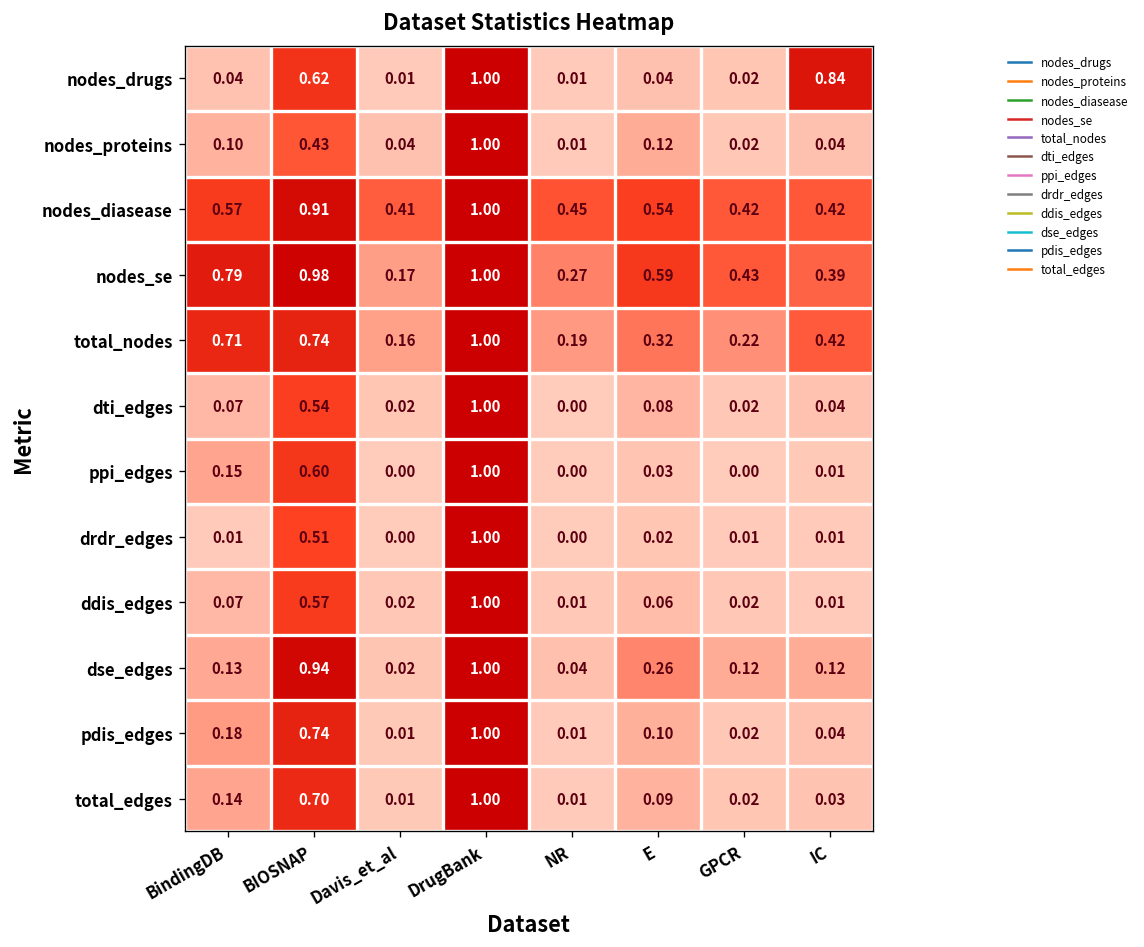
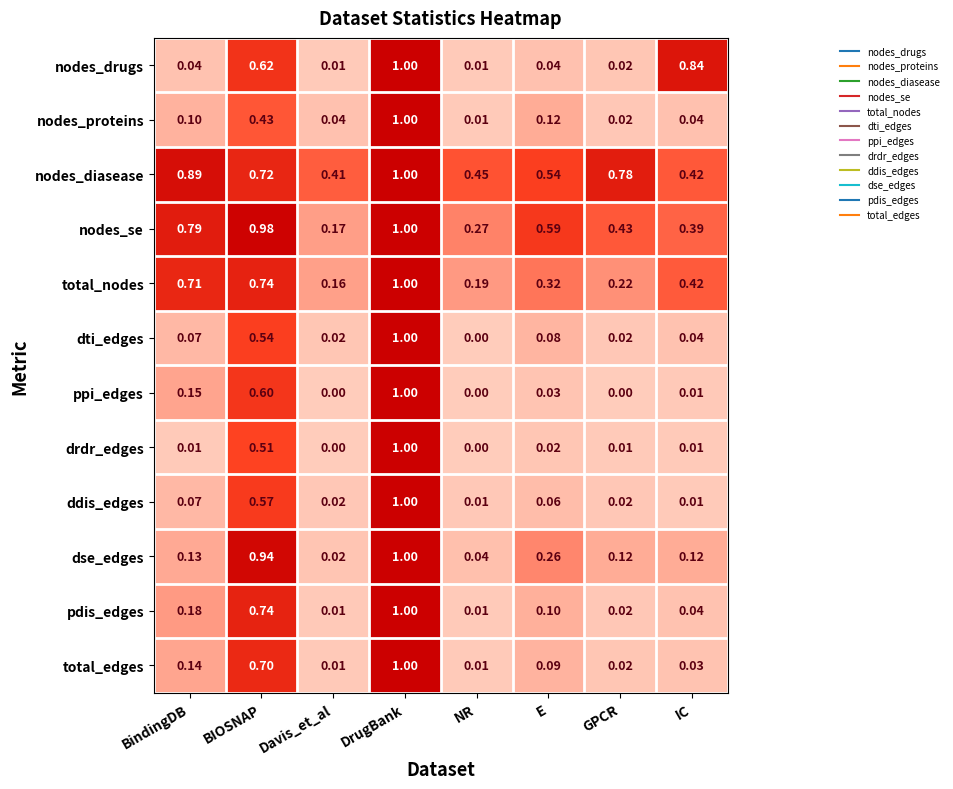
  {
    "nodes_drugs": {
      "BindingDB": 0.04,
      "BIOSNAP": 0.62,
      "Davis_et_al": 0.01,
      "DrugBank": 1.00,
      "NR": 0.01,
      "E": 0.04,
      "GPCR": 0.02,
      "IC": 0.84
    },
    "nodes_proteins": {
      "BindingDB": 0.10,
      "BIOSNAP": 0.43,
      "Davis_et_al": 0.04,
      "DrugBank": 1.00,
      "NR": 0.01,
      "E": 0.12,
      "GPCR": 0.02,
      "IC": 0.04
    },
    "nodes_diasease": {
-     "BindingDB": 0.57,
-     "BIOSNAP": 0.91,
+     "BindingDB": 0.89,
+     "BIOSNAP": 0.72,
      "Davis_et_al": 0.41,
      "DrugBank": 1.00,
      "NR": 0.45,
      "E": 0.54,
-     "GPCR": 0.42,
+     "GPCR": 0.78,
      "IC": 0.42
    },
    "nodes_se": {
      "BindingDB": 0.79,
      "BIOSNAP": 0.98,
      "Davis_et_al": 0.17,
      "DrugBank": 1.00,
      "NR": 0.27,
      "E": 0.59,
      "GPCR": 0.43,
      "IC": 0.39
    },
    "total_nodes": {
      "BindingDB": 0.71,
      "BIOSNAP": 0.74,
      "Davis_et_al": 0.16,
      "DrugBank": 1.00,
      "NR": 0.19,
      "E": 0.32,
      "GPCR": 0.22,
      "IC": 0.42
    },
    "dti_edges": {
      "BindingDB": 0.07,
      "BIOSNAP": 0.54,
      "Davis_et_al": 0.02,
      "DrugBank": 1.00,
      "NR": 0.00,
      "E": 0.08,
      "GPCR": 0.02,
      "IC": 0.04
    },
    "ppi_edges": {
      "BindingDB": 0.15,
      "BIOSNAP": 0.60,
      "Davis_et_al": 0.00,
      "DrugBank": 1.00,
      "NR": 0.00,
      "E": 0.03,
      "GPCR": 0.00,
      "IC": 0.01
    },
    "drdr_edges": {
      "BindingDB": 0.01,
      "BIOSNAP": 0.51,
      "Davis_et_al": 0.00,
      "DrugBank": 1.00,
      "NR": 0.00,
      "E": 0.02,
      "GPCR": 0.01,
      "IC": 0.01
    },
    "ddis_edges": {
      "BindingDB": 0.07,
      "BIOSNAP": 0.57,
      "Davis_et_al": 0.02,
      "DrugBank": 1.00,
      "NR": 0.01,
      "E": 0.06,
      "GPCR": 0.02,
      "IC": 0.01
    },
    "dse_edges": {
      "BindingDB": 0.13,
      "BIOSNAP": 0.94,
      "Davis_et_al": 0.02,
      "DrugBank": 1.00,
      "NR": 0.04,
      "E": 0.26,
      "GPCR": 0.12,
      "IC": 0.12
    },
    "pdis_edges": {
      "BindingDB": 0.18,
      "BIOSNAP": 0.74,
      "Davis_et_al": 0.01,
      "DrugBank": 1.00,
      "NR": 0.01,
      "E": 0.10,
      "GPCR": 0.02,
      "IC": 0.04
    },
    "total_edges": {
      "BindingDB": 0.14,
      "BIOSNAP": 0.70,
      "Davis_et_al": 0.01,
      "DrugBank": 1.00,
      "NR": 0.01,
      "E": 0.09,
      "GPCR": 0.02,
      "IC": 0.03
    }
  }
